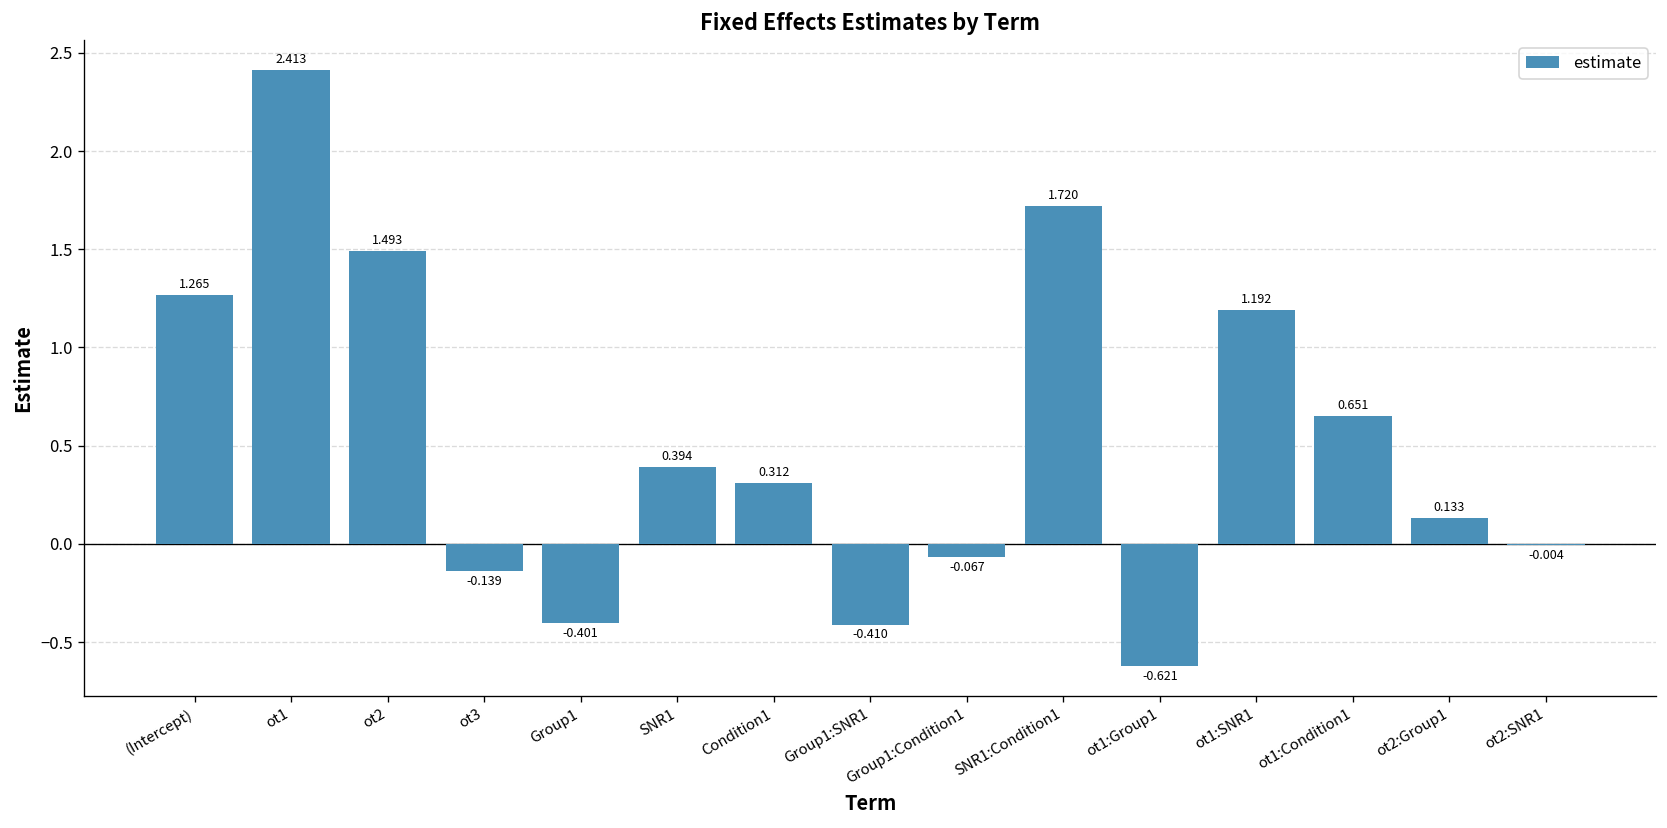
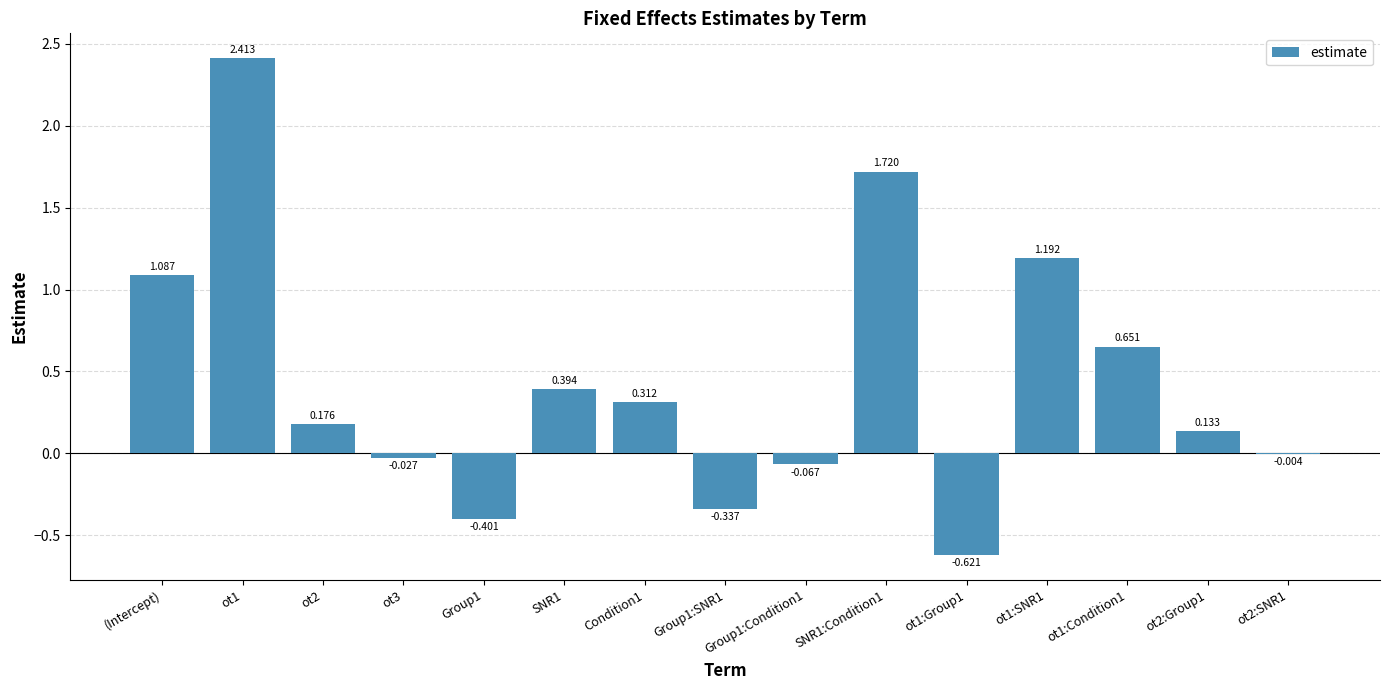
  {
-   "(Intercept)": 1.265,
+   "(Intercept)": 1.087,
    "ot1": 2.413,
-   "ot2": 1.493,
-   "ot3": -0.139,
+   "ot2": 0.176,
+   "ot3": -0.027,
    "Group1": -0.401,
    "SNR1": 0.394,
    "Condition1": 0.312,
-   "Group1:SNR1": -0.410,
+   "Group1:SNR1": -0.337,
    "Group1:Condition1": -0.067,
    "SNR1:Condition1": 1.720,
    "ot1:Group1": -0.621,
    "ot1:SNR1": 1.192,
    "ot1:Condition1": 0.651,
    "ot2:Group1": 0.133,
    "ot2:SNR1": -0.004
  }
